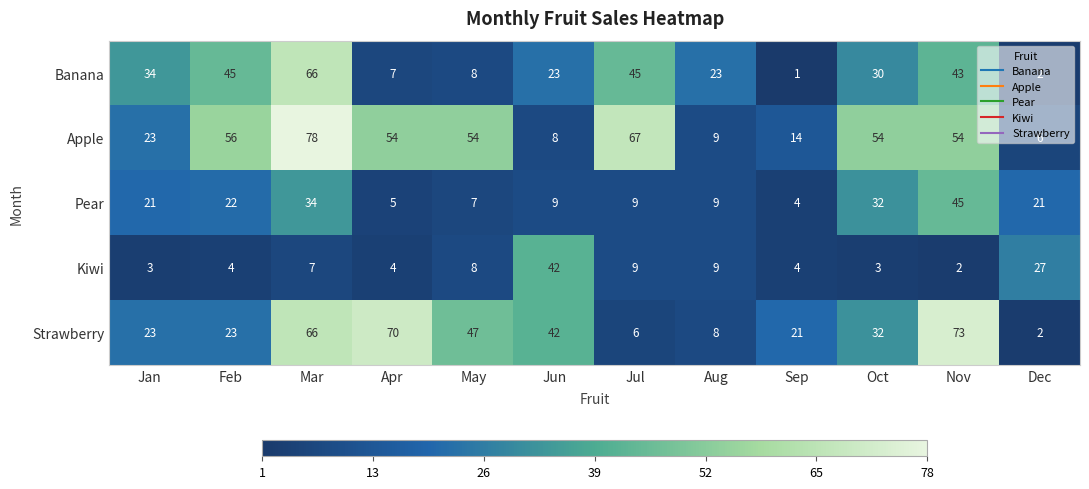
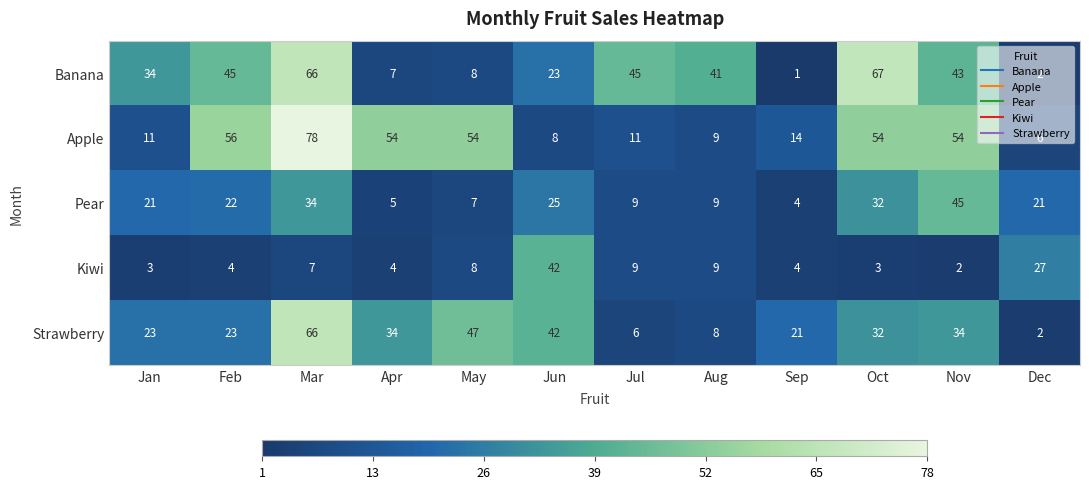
  {
    "Banana": {
      "Jan": 34,
      "Feb": 45,
      "Mar": 66,
      "Apr": 7,
      "May": 8,
      "Jun": 23,
      "Jul": 45,
-     "Aug": 23,
+     "Aug": 41,
      "Sep": 1,
-     "Oct": 30,
+     "Oct": 67,
      "Nov": 43
    },
    "Apple": {
-     "Jan": 23,
+     "Jan": 11,
      "Feb": 56,
      "Mar": 78,
      "Apr": 54,
      "May": 54,
      "Jun": 8,
-     "Jul": 67,
+     "Jul": 11,
      "Aug": 9,
      "Sep": 14,
      "Oct": 54,
      "Nov": 54
    },
    "Pear": {
      "Jan": 21,
      "Feb": 22,
      "Mar": 34,
      "Apr": 5,
      "May": 7,
-     "Jun": 9,
+     "Jun": 25,
      "Jul": 9,
      "Aug": 9,
      "Sep": 4,
      "Oct": 32,
      "Nov": 45,
      "Dec": 21
    },
    "Kiwi": {
      "Jan": 3,
      "Feb": 4,
      "Mar": 7,
      "Apr": 4,
      "May": 8,
      "Jun": 42,
      "Jul": 9,
      "Aug": 9,
      "Sep": 4,
      "Oct": 3,
      "Nov": 2,
      "Dec": 27
    },
    "Strawberry": {
      "Jan": 23,
      "Feb": 23,
      "Mar": 66,
-     "Apr": 70,
+     "Apr": 34,
      "May": 47,
      "Jun": 42,
      "Jul": 6,
      "Aug": 8,
      "Sep": 21,
      "Oct": 32,
-     "Nov": 73,
+     "Nov": 34,
      "Dec": 2
    }
  }
